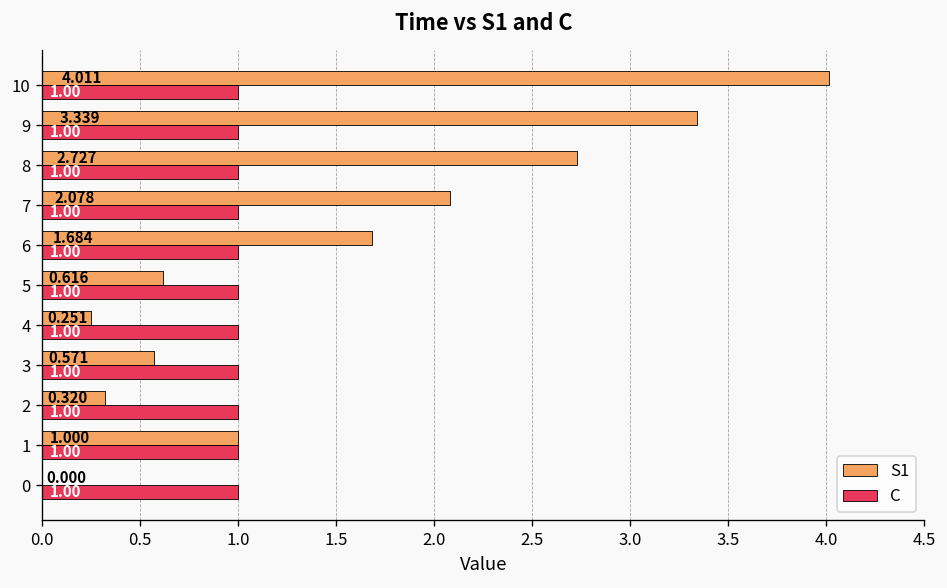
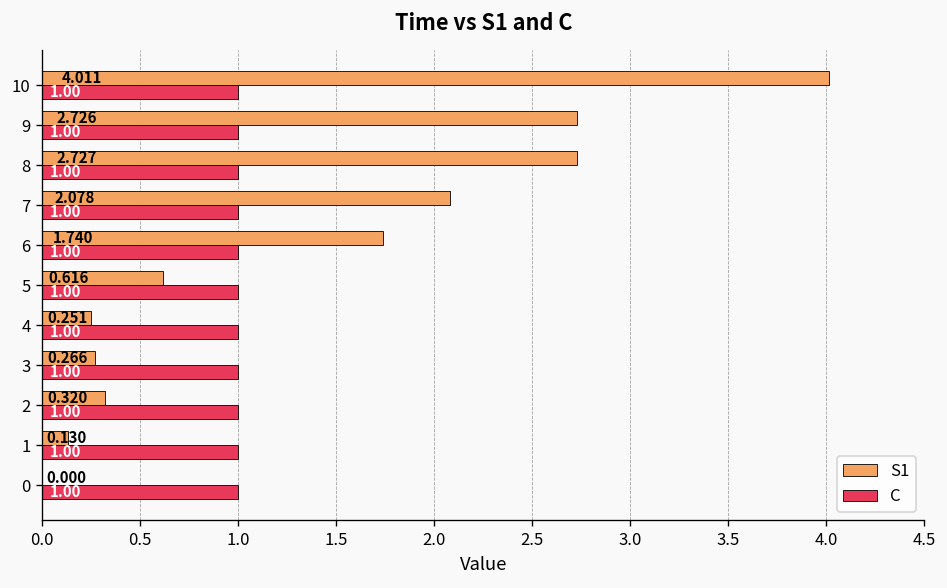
  {
    "S1": {
      "10": 4.011,
-     "9": 3.339,
+     "9": 2.726,
      "8": 2.727,
      "7": 2.078,
-     "6": 1.684,
+     "6": 1.740,
      "5": 0.616,
      "4": 0.251,
-     "3": 0.571,
+     "3": 0.266,
      "2": 0.320,
-     "1": 1.000,
+     "1": 0.130,
      "0": 0.000
    },
    "C": {
      "10": 1.00,
      "9": 1.00,
      "8": 1.00,
      "7": 1.00,
      "6": 1.00,
      "5": 1.00,
      "4": 1.00,
      "3": 1.00,
      "2": 1.00,
      "1": 1.00,
      "0": 1.00
    }
  }
